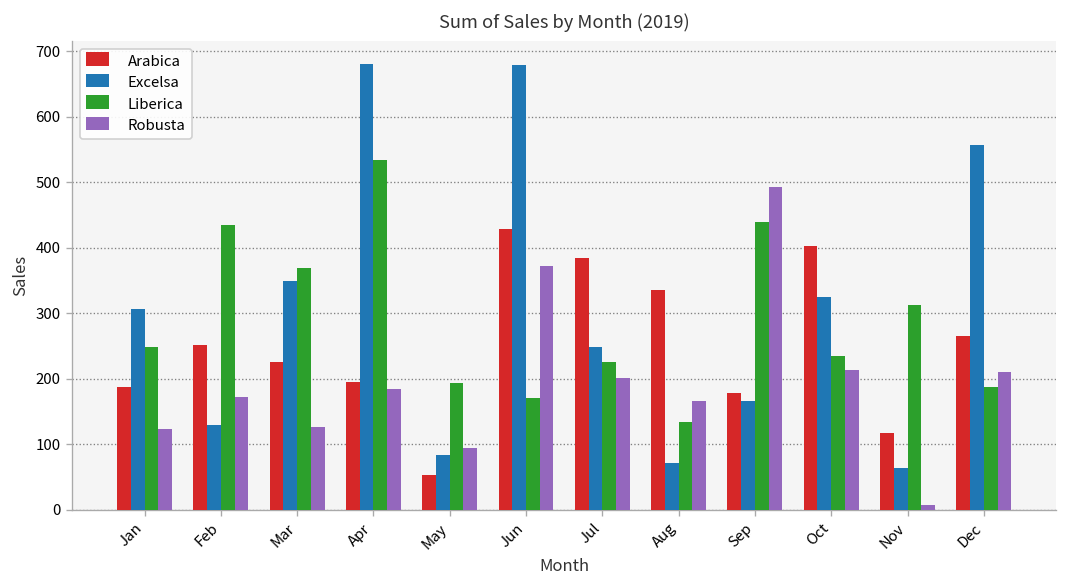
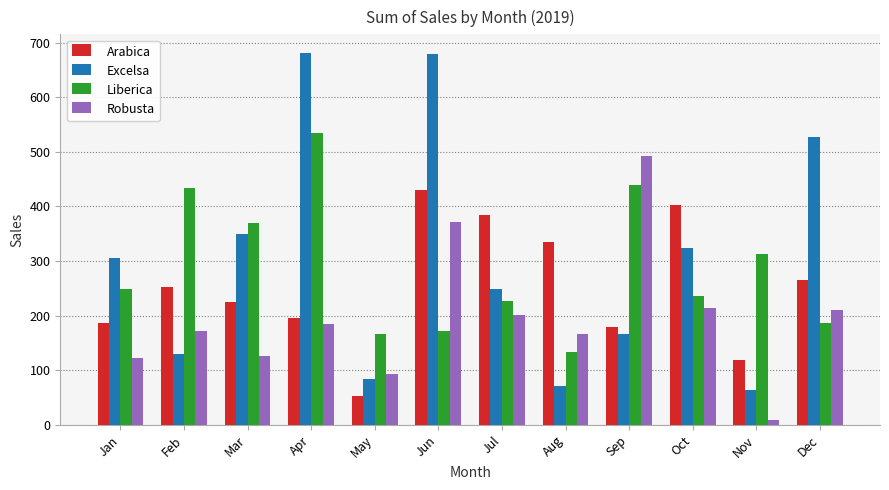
  {
    "Arabica": {
      "Jan": 190,
      "Feb": 250,
      "Mar": 220,
      "Apr": 200,
      "May": 50,
      "Jun": 430,
      "Jul": 380,
      "Aug": 330,
      "Sep": 180,
      "Oct": 400,
      "Nov": 120,
      "Dec": 270
    },
    "Excelsa": {
      "Jan": 310,
      "Feb": 130,
      "Mar": 350,
      "Apr": 680,
      "May": 80,
      "Jun": 680,
      "Jul": 250,
      "Aug": 70,
      "Sep": 170,
      "Oct": 320,
      "Nov": 60,
-     "Dec": 560
+     "Dec": 530
    },
    "Liberica": {
      "Jan": 250,
      "Feb": 430,
      "Mar": 370,
      "Apr": 530,
-     "May": 190,
+     "May": 170,
      "Jun": 170,
      "Jul": 230,
      "Aug": 130,
      "Sep": 440,
      "Oct": 240,
      "Nov": 310,
      "Dec": 190
    },
    "Robusta": {
      "Jan": 120,
      "Feb": 170,
      "Mar": 130,
      "Apr": 180,
      "May": 90,
      "Jun": 370,
      "Jul": 200,
      "Aug": 170,
      "Sep": 490,
      "Oct": 210,
      "Nov": 10,
      "Dec": 210
    }
  }
